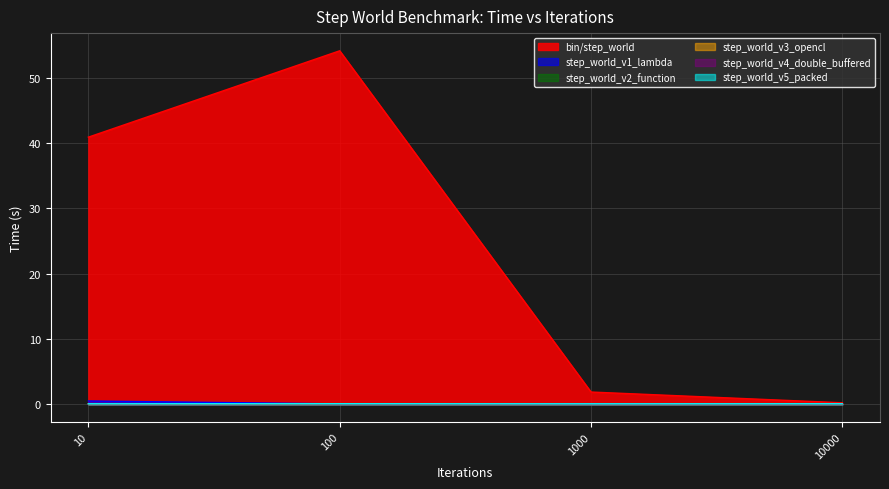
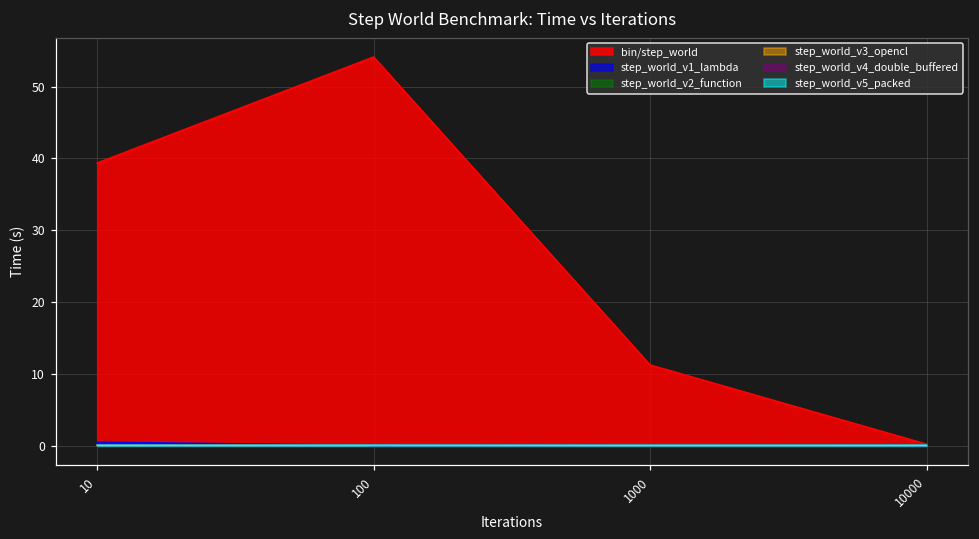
  {
    "bin/step_world": {
-     "10": 41,
+     "10": 39,
      "100": 54,
-     "1000": 2
+     "1000": 11
    },
    "step_world_v1_lambda": {
      "10": 1
    },
    "step_world_v5_packed": {
      "10": 0
    }
  }
